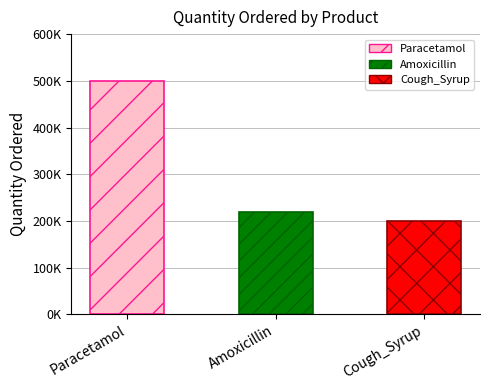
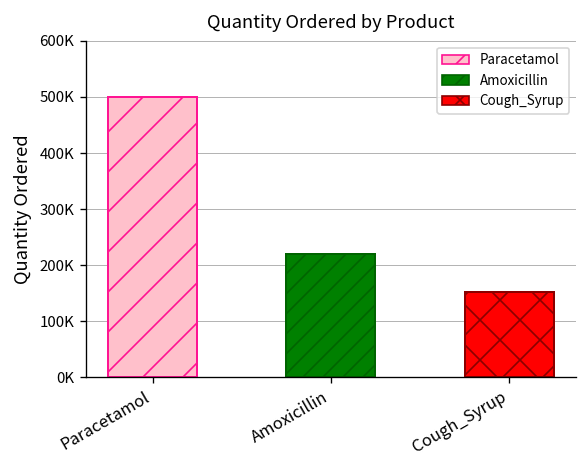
  {
    "Paracetamol": 500000,
    "Amoxicillin": 220000,
-   "Cough_Syrup": 200000
+   "Cough_Syrup": 150000
  }
